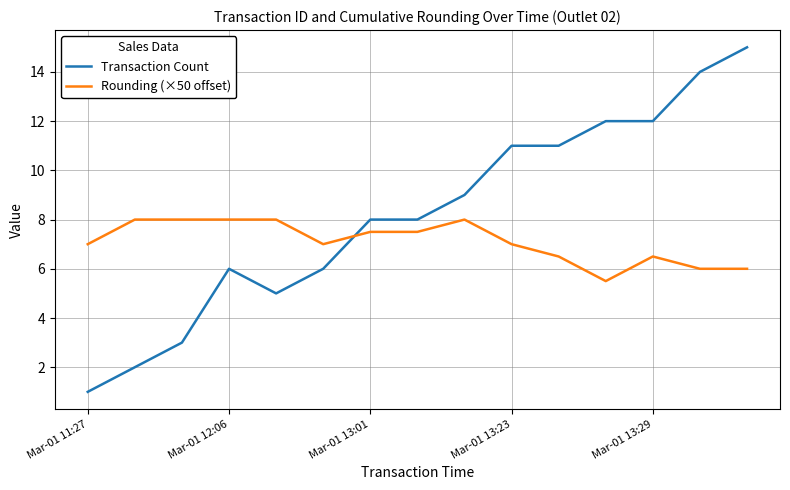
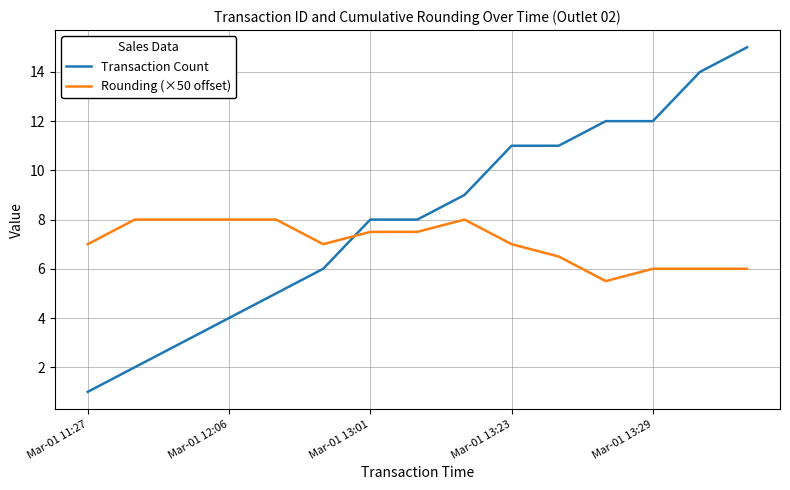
  {
    "Transaction Count": {
      "Mar-01 11:27": 1,
-     "Mar-01 12:06": 6,
+     "Mar-01 12:06": 4,
      "Mar-01 13:01": 8,
      "Mar-01 13:23": 11,
      "Mar-01 13:29": 12
    },
    "Rounding (×50 offset)": {
      "Mar-01 11:27": 7.0,
      "Mar-01 12:06": 8.0,
      "Mar-01 13:01": 7.5,
      "Mar-01 13:23": 7.0,
-     "Mar-01 13:29": 6.5
+     "Mar-01 13:29": 6.0
    }
  }
